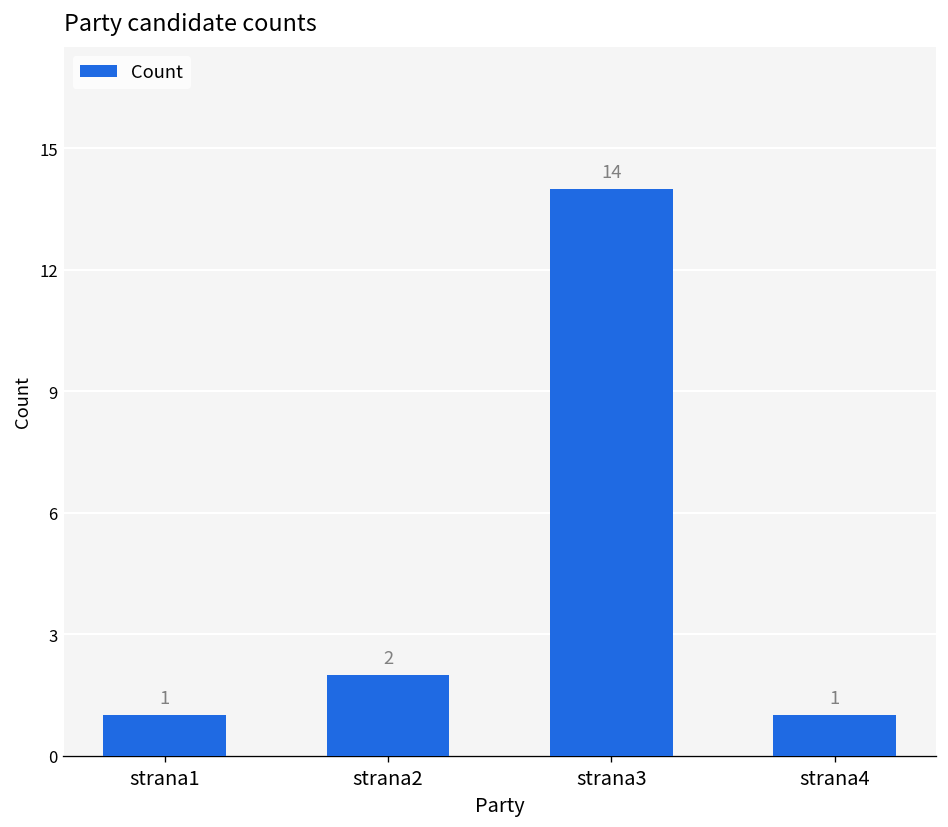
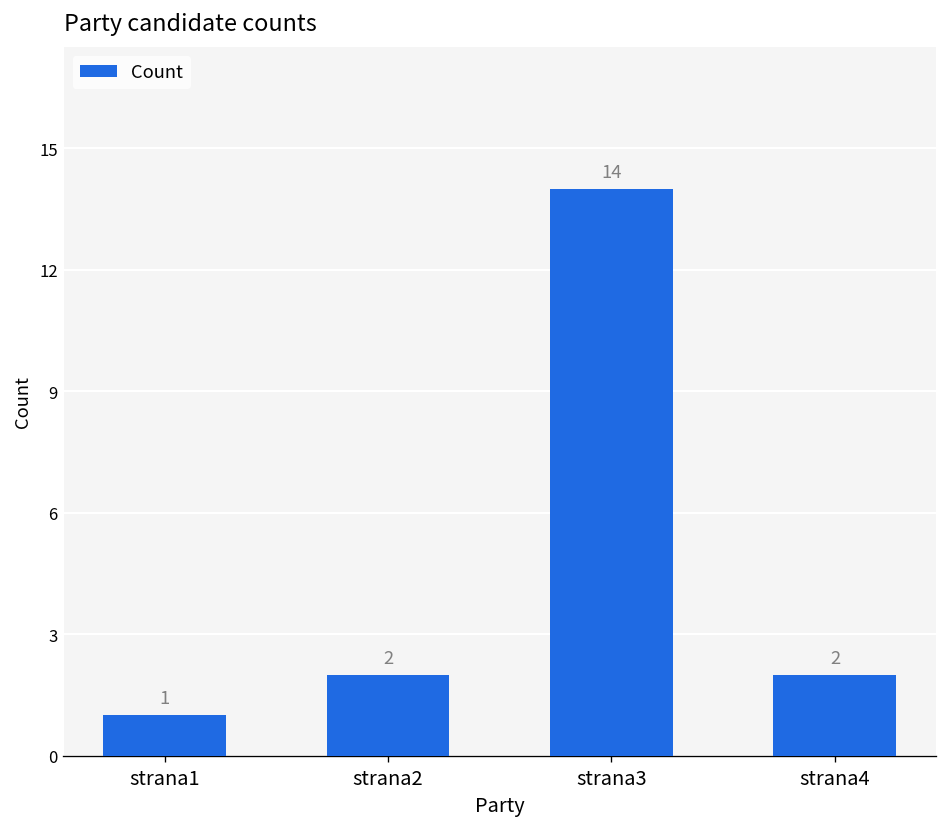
  {
    "strana1": 1,
    "strana2": 2,
    "strana3": 14,
-   "strana4": 1
+   "strana4": 2
  }
